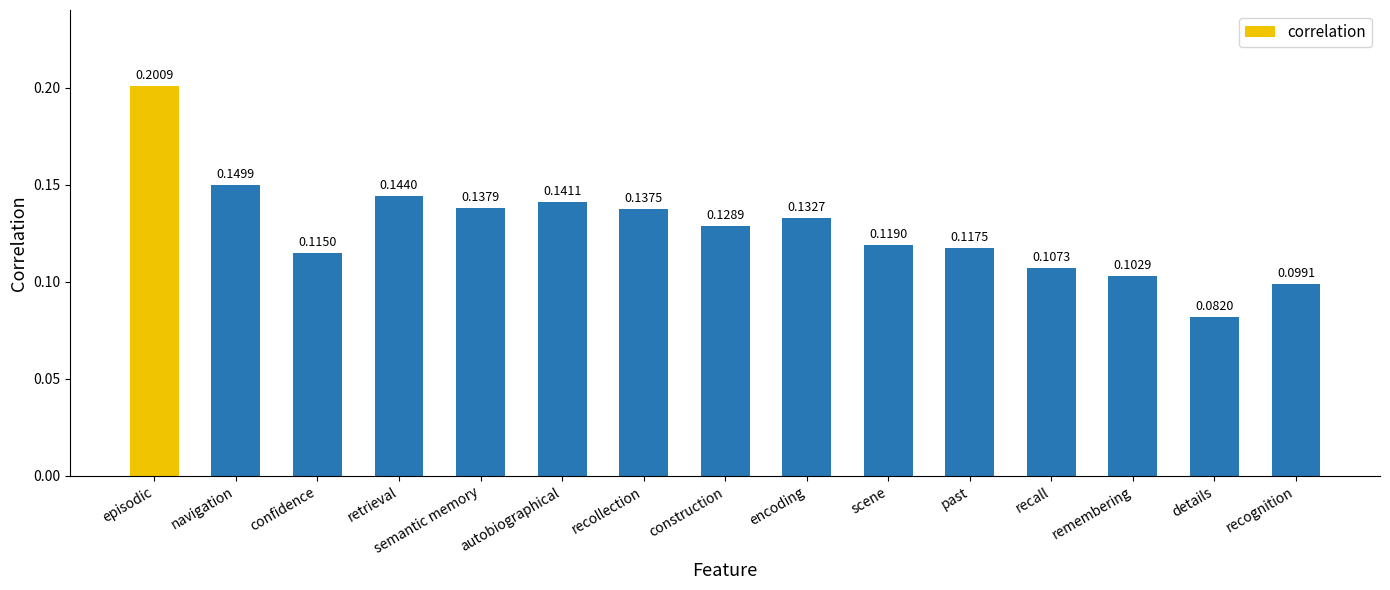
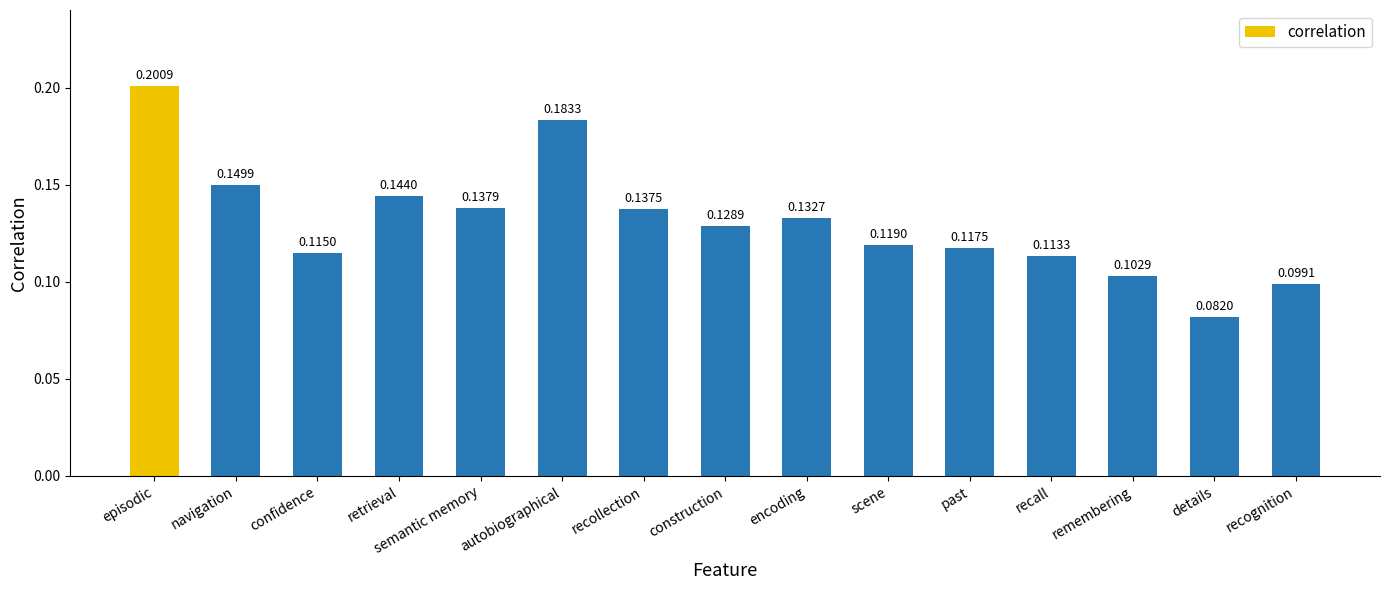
  {
    "episodic": 0.2009,
    "navigation": 0.1499,
    "confidence": 0.1150,
    "retrieval": 0.1440,
    "semantic memory": 0.1379,
-   "autobiographical": 0.1411,
+   "autobiographical": 0.1833,
    "recollection": 0.1375,
    "construction": 0.1289,
    "encoding": 0.1327,
    "scene": 0.1190,
    "past": 0.1175,
-   "recall": 0.1073,
+   "recall": 0.1133,
    "remembering": 0.1029,
    "details": 0.0820,
    "recognition": 0.0991
  }
